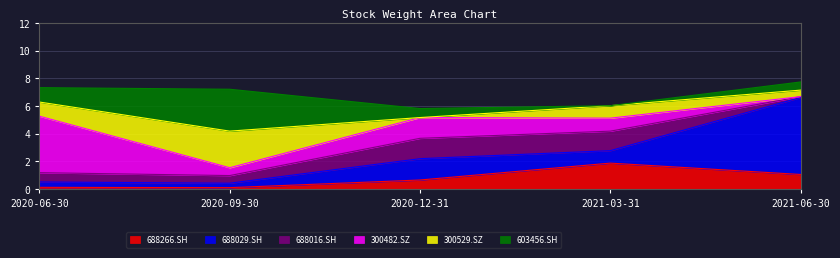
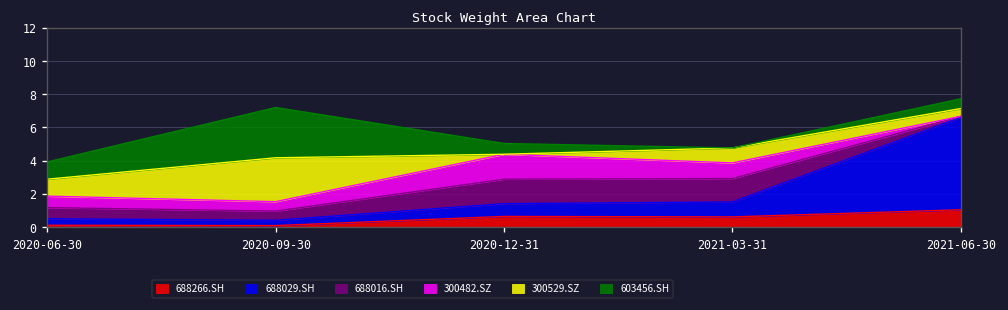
  {
    "688266.SH": {
      "2020-06-30": 0.1,
      "2020-09-30": 0.1,
      "2020-12-31": 0.7,
-     "2021-03-31": 1.9,
+     "2021-03-31": 0.6,
      "2021-06-30": 1.1
    },
    "688029.SH": {
      "2020-06-30": 0.4,
      "2020-09-30": 0.3,
-     "2020-12-31": 1.5,
+     "2020-12-31": 0.8,
      "2021-03-31": 0.9
    },
    "688016.SH": {
      "2020-06-30": 0.7,
      "2020-09-30": 0.6,
      "2020-12-31": 1.5,
      "2021-03-31": 1.4
    },
    "300482.SZ": {
-     "2020-06-30": 4.1,
+     "2020-06-30": 0.7,
      "2020-09-30": 0.6,
      "2021-03-31": 0.9
    },
    "300529.SZ": {
      "2020-06-30": 1.0,
      "2020-09-30": 2.6,
      "2021-06-30": 0.5
    },
    "603456.SH": {
      "2020-06-30": 1.0,
      "2020-09-30": 3.0,
      "2020-12-31": 0.7,
      "2021-06-30": 0.6
    }
  }
